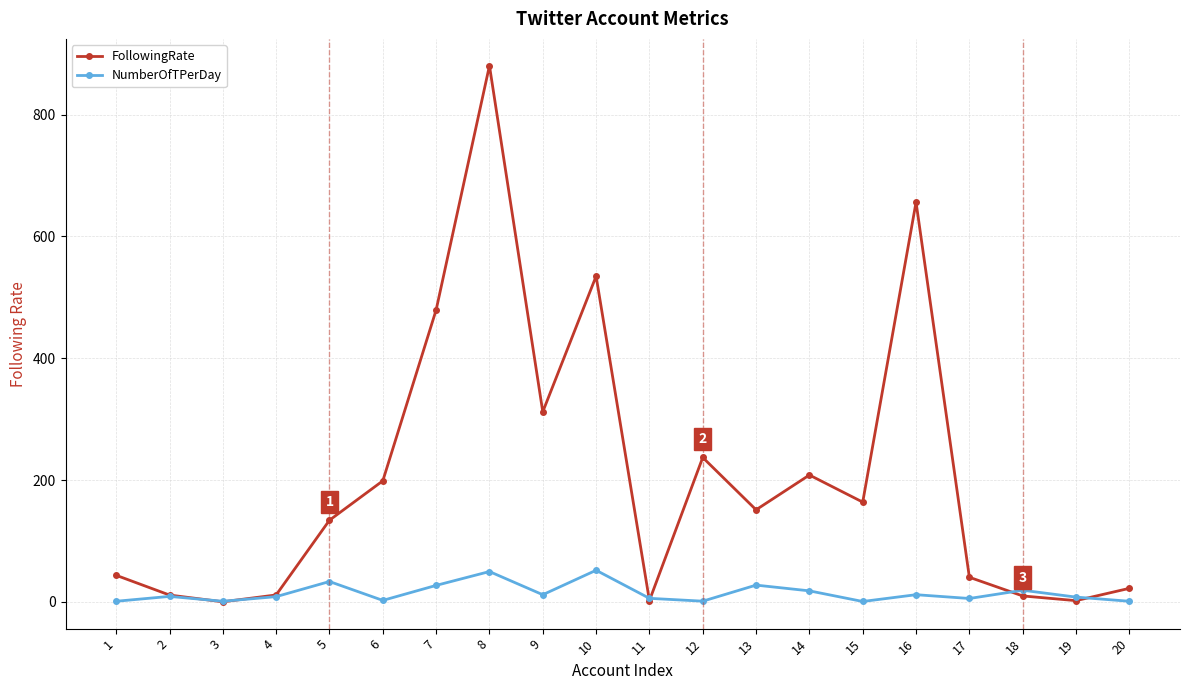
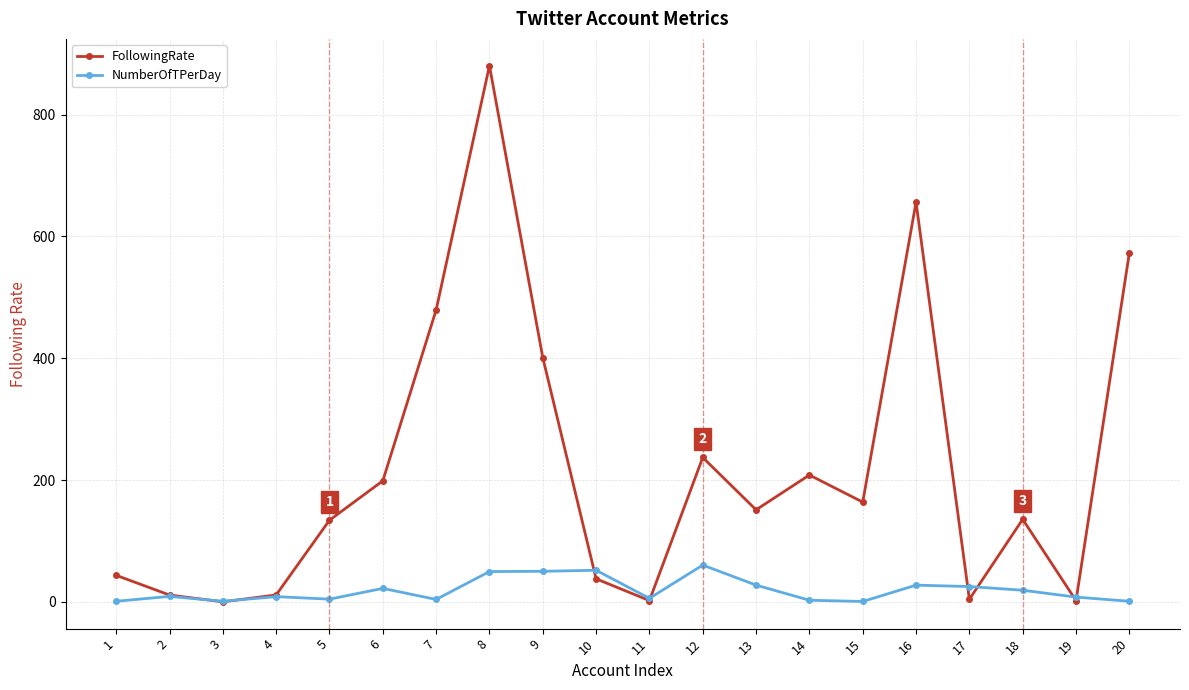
  {
    "FollowingRate": {
      "1": 40,
      "6": 200,
      "7": 480,
      "8": 880,
-     "9": 310,
-     "10": 530,
+     "9": 400,
+     "10": 40,
      "13": 150,
      "14": 210,
      "15": 160,
      "16": 660,
-     "17": 40,
-     "18": 10,
+     "17": 0,
+     "18": 140,
      "19": 0,
-     "20": 20
+     "20": 570
    },
    "NumberOfTPerDay": {
      "1": 0,
-     "5": 30,
-     "6": 0,
-     "7": 30,
+     "5": 0,
+     "6": 20,
+     "7": 0,
      "8": 50,
-     "9": 10,
+     "9": 50,
      "10": 50,
-     "12": 0,
+     "12": 60,
      "13": 30,
-     "14": 20,
+     "14": 0,
      "15": 0,
-     "16": 10,
-     "17": 10,
+     "16": 30,
+     "17": 30,
      "18": 20,
      "19": 10,
      "20": 0
    }
  }
